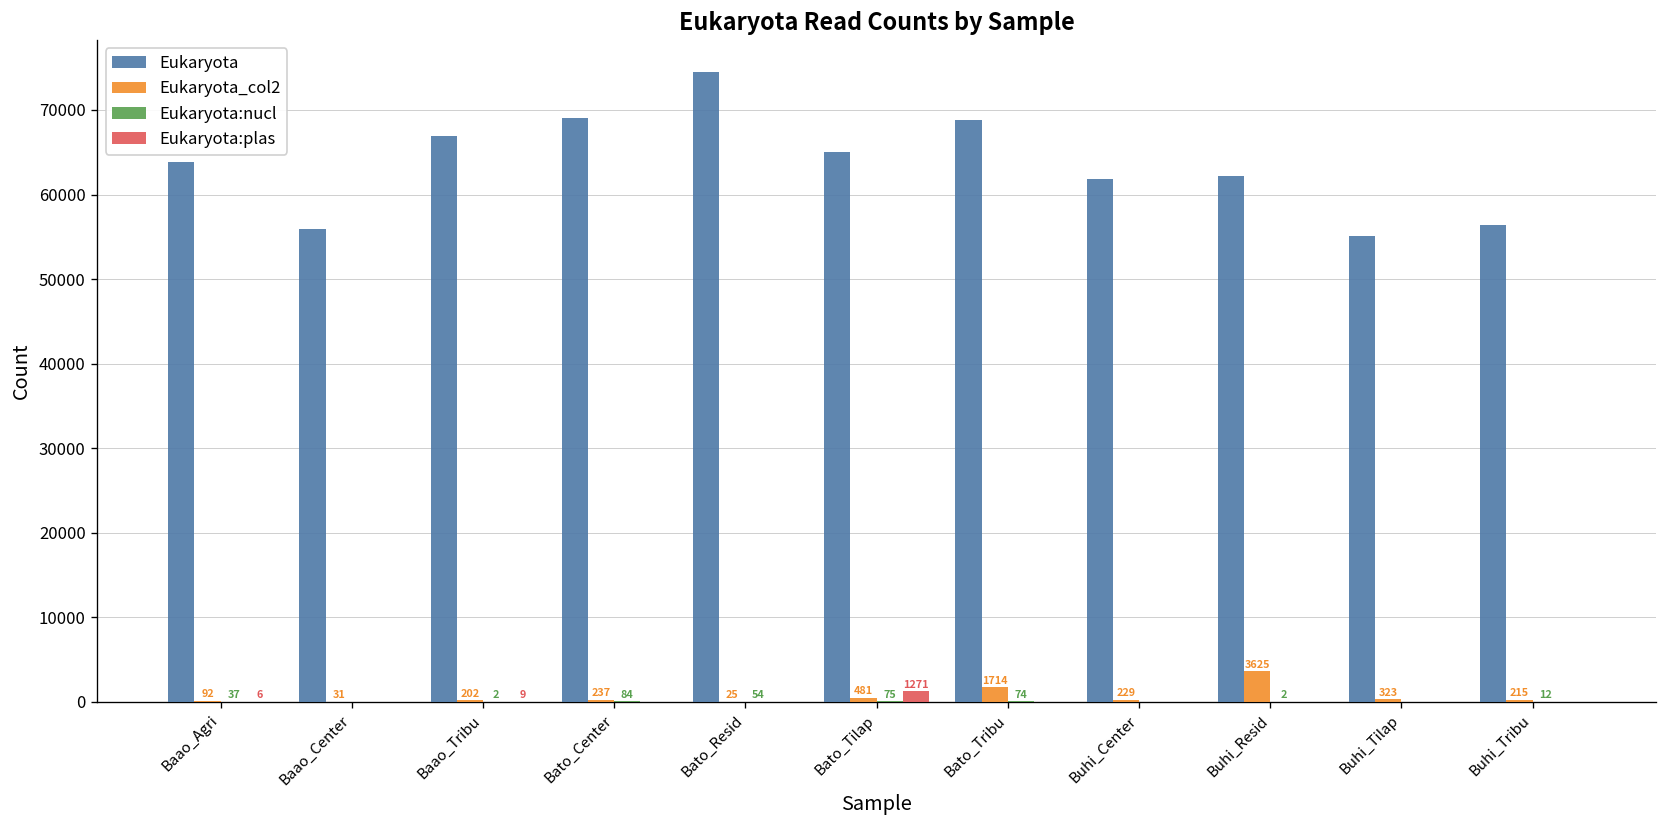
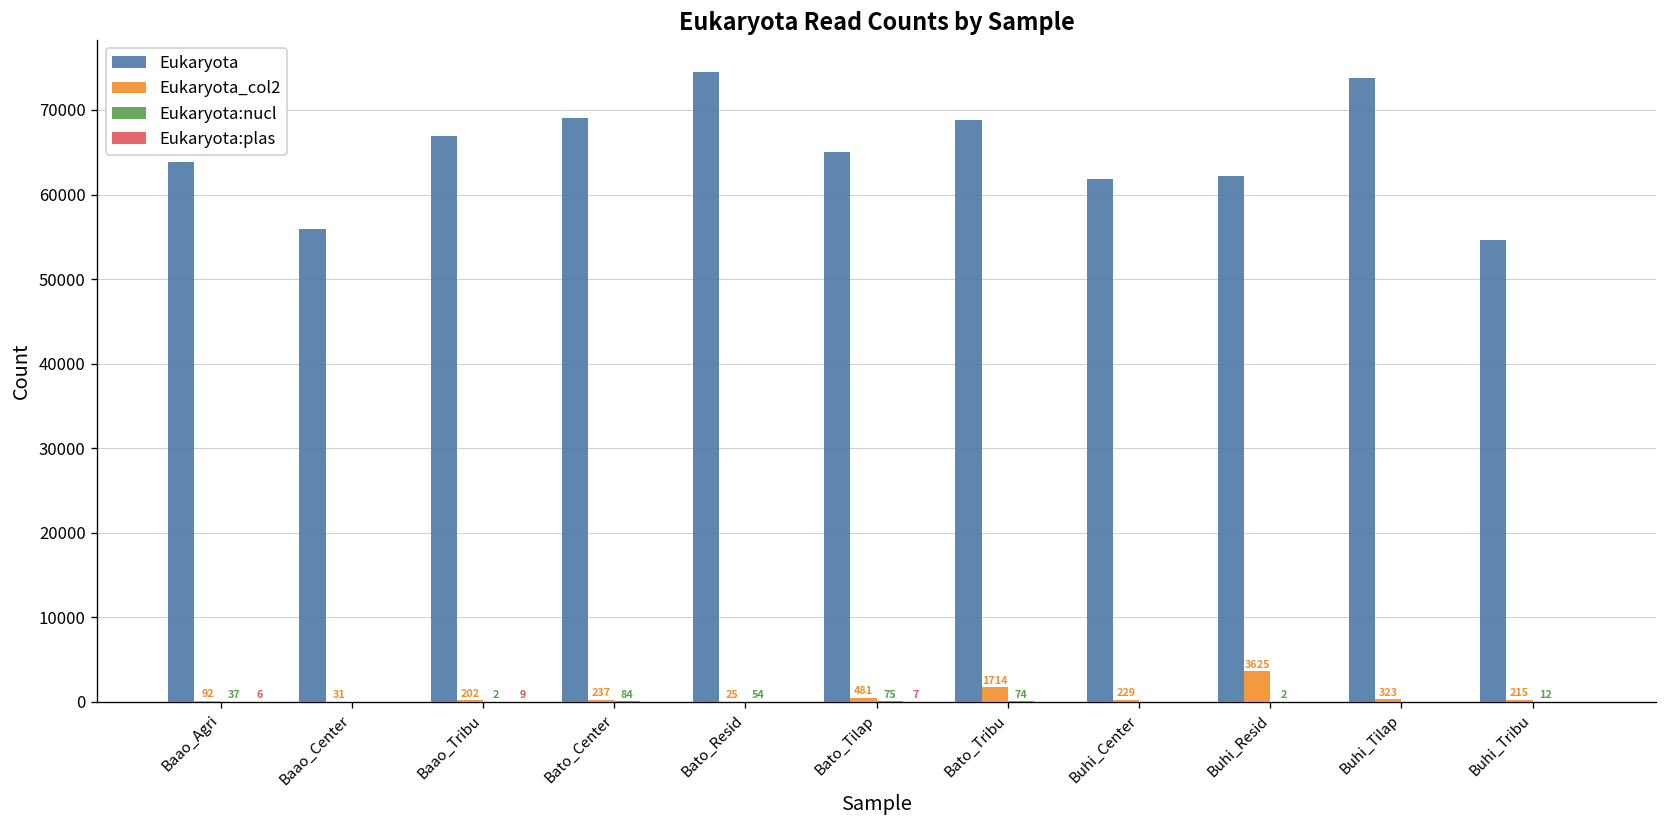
  {
    "Eukaryota": {
      "Baao_Agri": 64000,
      "Baao_Center": 56000,
      "Baao_Tribu": 67000,
      "Bato_Center": 69000,
      "Bato_Resid": 75000,
      "Bato_Tilap": 65000,
      "Bato_Tribu": 69000,
      "Buhi_Center": 62000,
      "Buhi_Resid": 62000,
-     "Buhi_Tilap": 55000,
-     "Buhi_Tribu": 56000
+     "Buhi_Tilap": 74000,
+     "Buhi_Tribu": 55000
    },
    "Eukaryota_col2": {
      "Baao_Agri": 92,
      "Baao_Center": 31,
      "Baao_Tribu": 202,
      "Bato_Center": 237,
      "Bato_Resid": 25,
      "Bato_Tilap": 481,
      "Bato_Tribu": 1714,
      "Buhi_Center": 229,
      "Buhi_Resid": 3625,
      "Buhi_Tilap": 323,
      "Buhi_Tribu": 215
    },
    "Eukaryota:nucl": {
      "Baao_Agri": 37,
      "Baao_Tribu": 2,
      "Bato_Center": 84,
      "Bato_Resid": 54,
      "Bato_Tilap": 75,
      "Bato_Tribu": 74,
      "Buhi_Resid": 2,
      "Buhi_Tribu": 12
    },
    "Eukaryota:plas": {
      "Baao_Agri": 6,
      "Baao_Tribu": 9,
-     "Bato_Tilap": 1271
+     "Bato_Tilap": 7
    }
  }
